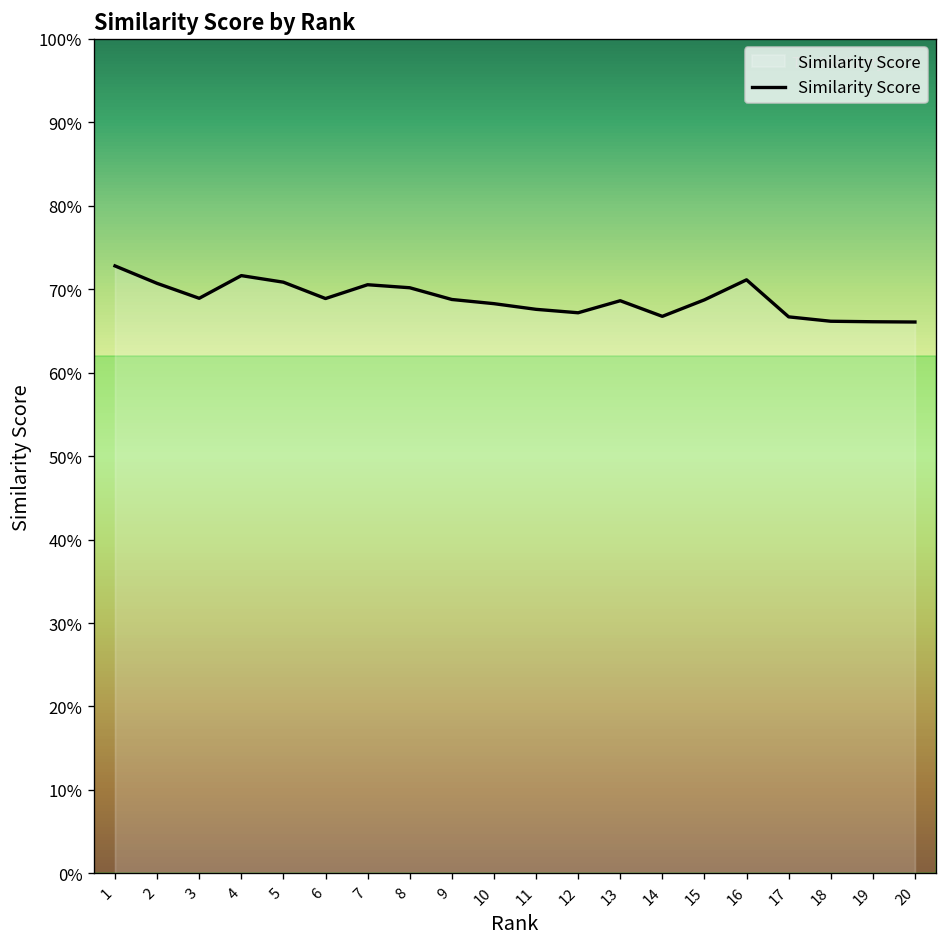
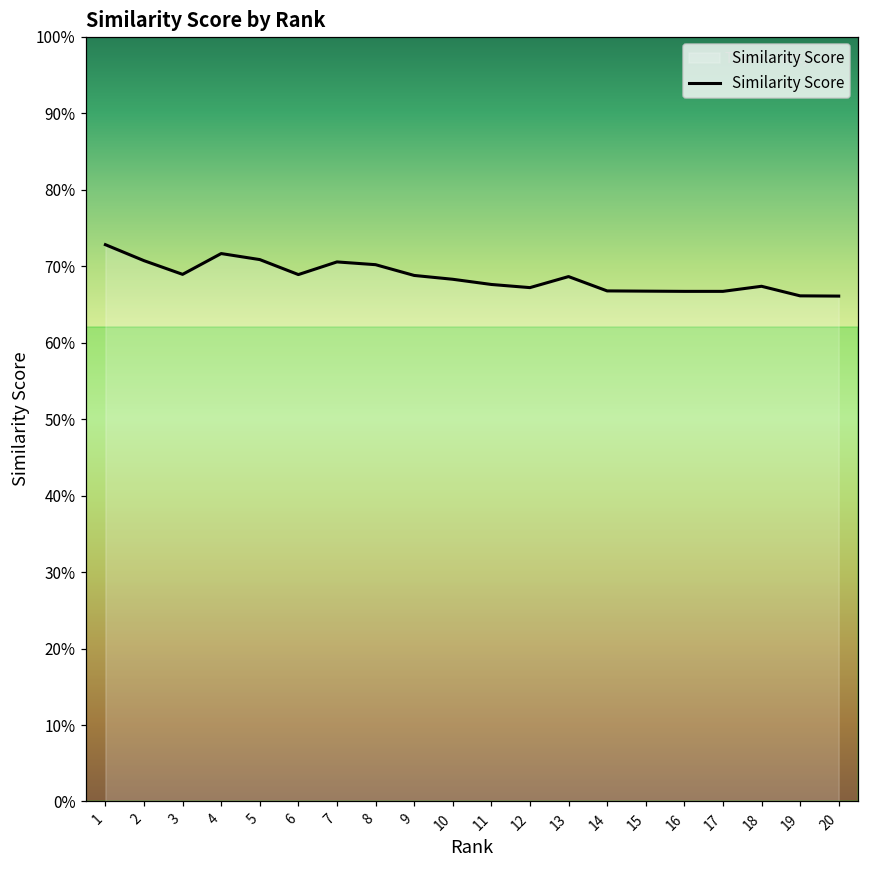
  {
    "1": "73%",
    "2": "71%",
    "3": "69%",
    "4": "72%",
    "5": "71%",
    "6": "69%",
    "7": "71%",
    "8": "70%",
    "9": "69%",
    "10": "68%",
    "11": "68%",
    "12": "67%",
    "13": "69%",
    "14": "67%",
-   "15": "69%",
-   "16": "71%",
+   "15": "67%",
+   "16": "67%",
    "17": "67%",
-   "18": "66%",
+   "18": "67%",
    "19": "66%",
    "20": "66%"
  }
